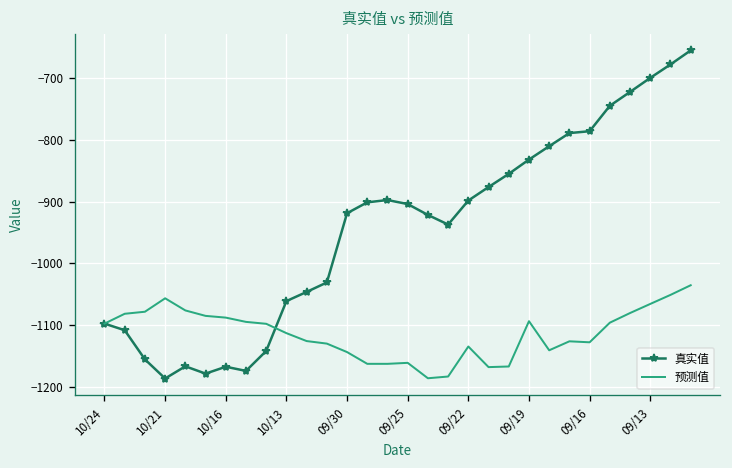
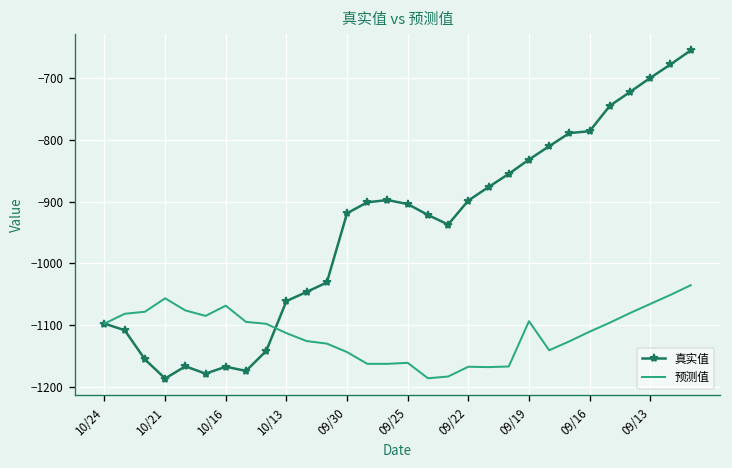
  {
    "真实值": {
      "10/21": -1190,
      "10/16": -1170,
      "10/13": -1060,
      "09/30": -920,
      "09/25": -900,
      "09/22": -900,
      "09/19": -830,
      "09/16": -790,
      "09/13": -700
    },
    "预测值": {
      "10/21": -1060,
-     "10/16": -1090,
+     "10/16": -1070,
      "10/13": -1110,
      "09/30": -1140,
      "09/25": -1160,
-     "09/22": -1130,
+     "09/22": -1170,
      "09/19": -1090,
-     "09/16": -1130,
+     "09/16": -1110,
      "09/13": -1070
    }
  }
